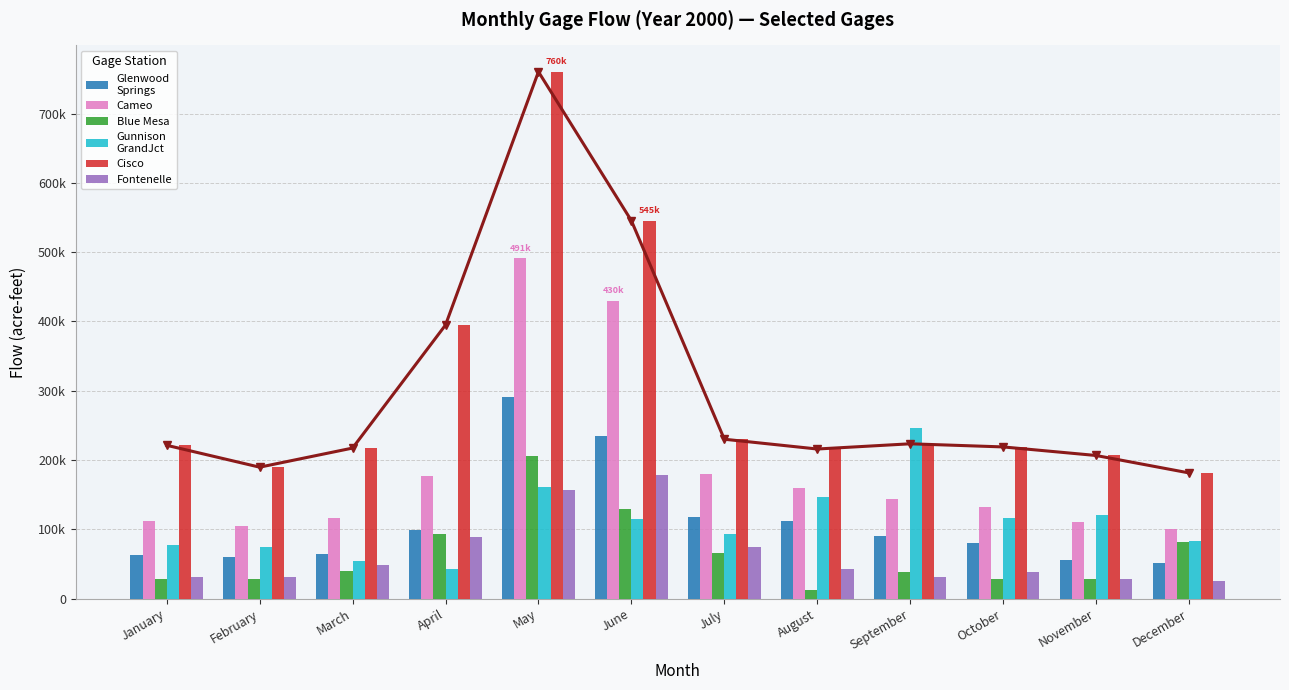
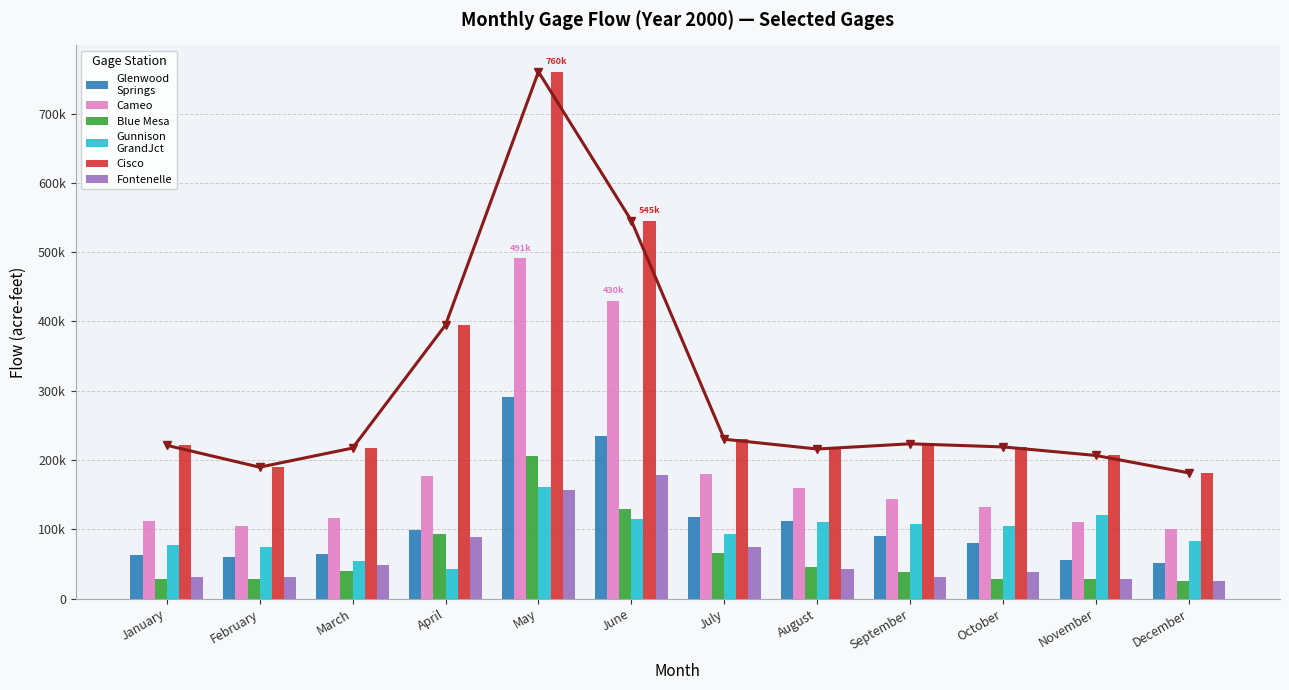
  {
    "Glenwood Springs": {
      "January": "60000",
      "February": "60000",
      "March": "70000",
      "April": "100000",
      "May": "290000",
      "June": "230000",
      "July": "120000",
      "August": "110000",
      "September": "90000",
      "October": "80000",
      "November": "60000",
      "December": "50000"
    },
    "Cameo": {
      "May": "491k",
      "June": "430k"
    },
    "Blue Mesa": {
      "January": "30000",
      "February": "30000",
      "March": "40000",
      "April": "90000",
      "May": "210000",
      "June": "130000",
      "July": "70000",
-     "August": "10000",
+     "August": "50000",
      "September": "40000",
      "October": "30000",
      "November": "30000",
-     "December": "80000"
+     "December": "20000"
    },
    "Gunnison GrandJct": {
      "January": "80000",
      "February": "70000",
      "March": "50000",
      "April": "40000",
      "May": "160000",
      "June": "120000",
      "July": "90000",
-     "August": "150000",
-     "September": "250000",
-     "October": "120000",
+     "August": "110000",
+     "September": "110000",
+     "October": "100000",
      "November": "120000",
      "December": "80000"
    },
    "Cisco": {
      "May": "760k",
      "June": "545k"
    },
    "Fontenelle": {
      "January": "30000",
      "February": "30000",
      "March": "50000",
      "April": "90000",
      "May": "160000",
      "June": "180000",
      "July": "70000",
      "August": "40000",
      "September": "30000",
      "October": "40000",
      "November": "30000",
      "December": "30000"
    }
  }
